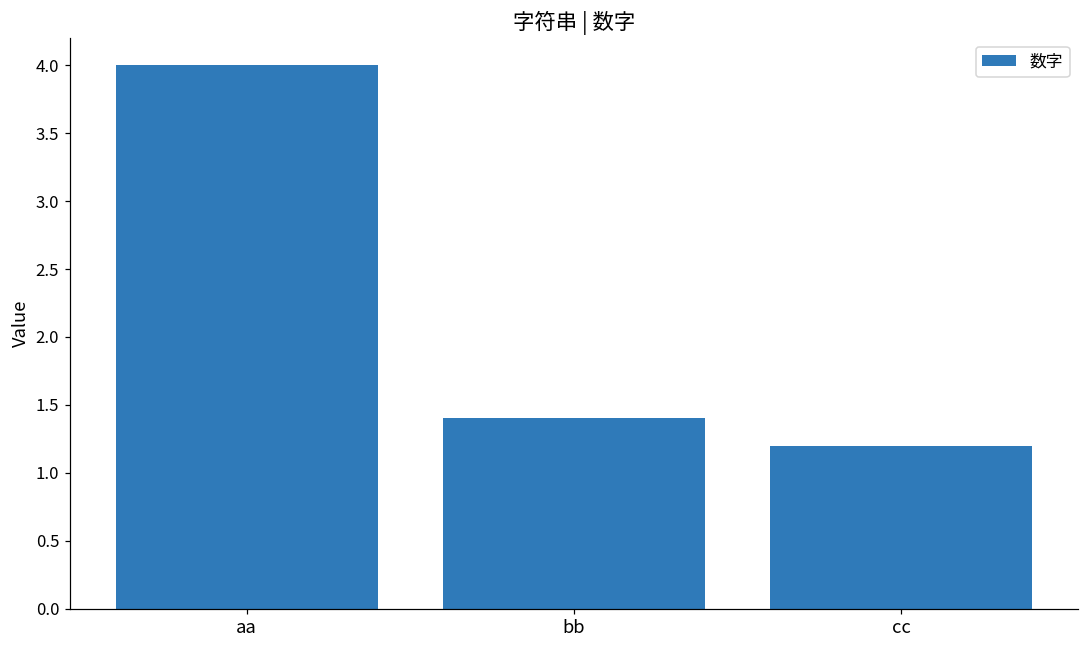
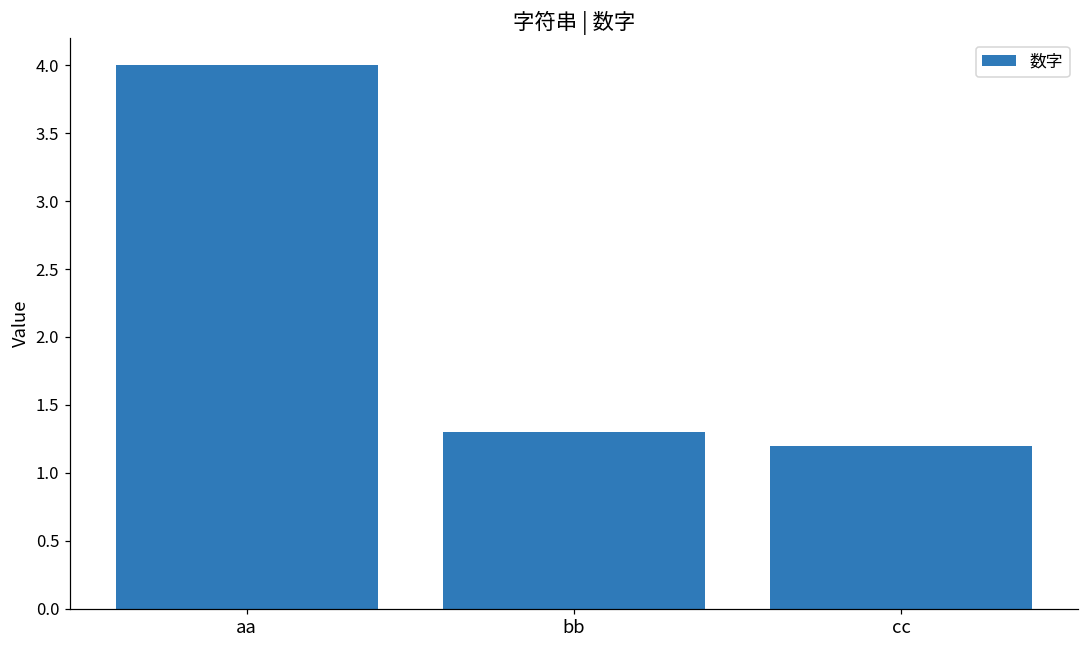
  {
    "aa": 4.0,
-   "bb": 1.4,
+   "bb": 1.3,
    "cc": 1.2
  }
